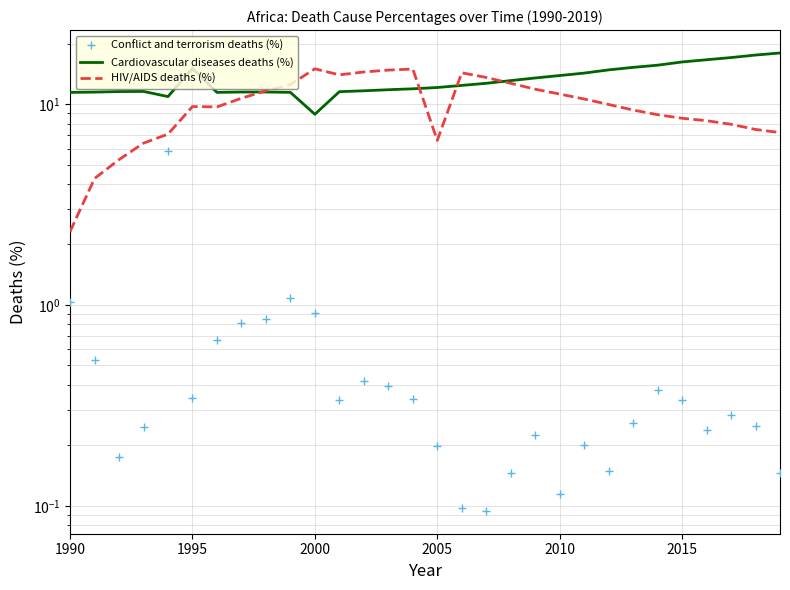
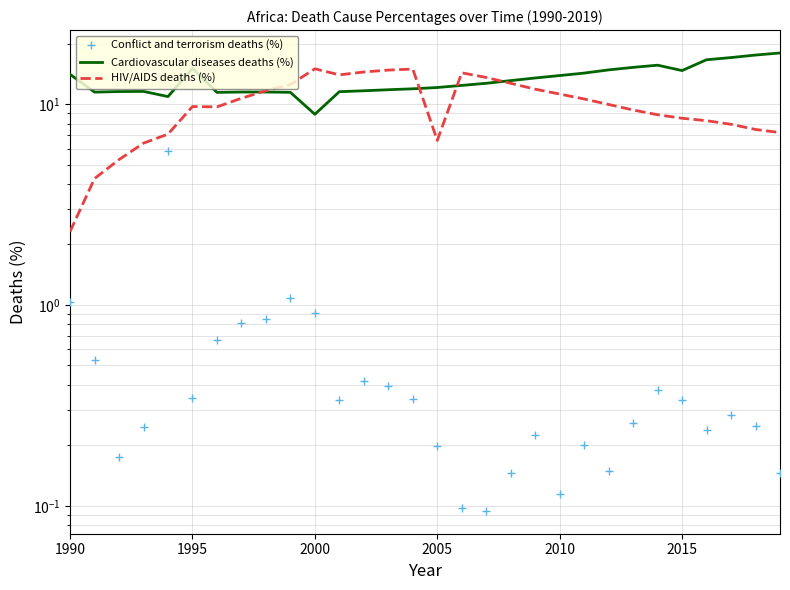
  {
    "Conflict and terrorism deaths (%)": {
      "1990": 1.0,
      "1995": 0.34,
      "2000": 0.9,
      "2005": 0.20,
      "2010": 0.11,
      "2015": 0.34
    },
    "Cardiovascular diseases deaths (%)": {
-     "1990": 11,
+     "1990": 14,
      "2000": 9,
      "2005": 12,
      "2010": 14,
-     "2015": 16
+     "2015": 15
    },
    "HIV/AIDS deaths (%)": {
      "1990": 2.3,
      "1995": 10,
      "2000": 15,
      "2005": 6.6,
      "2010": 11,
      "2015": 8.5
    }
  }
